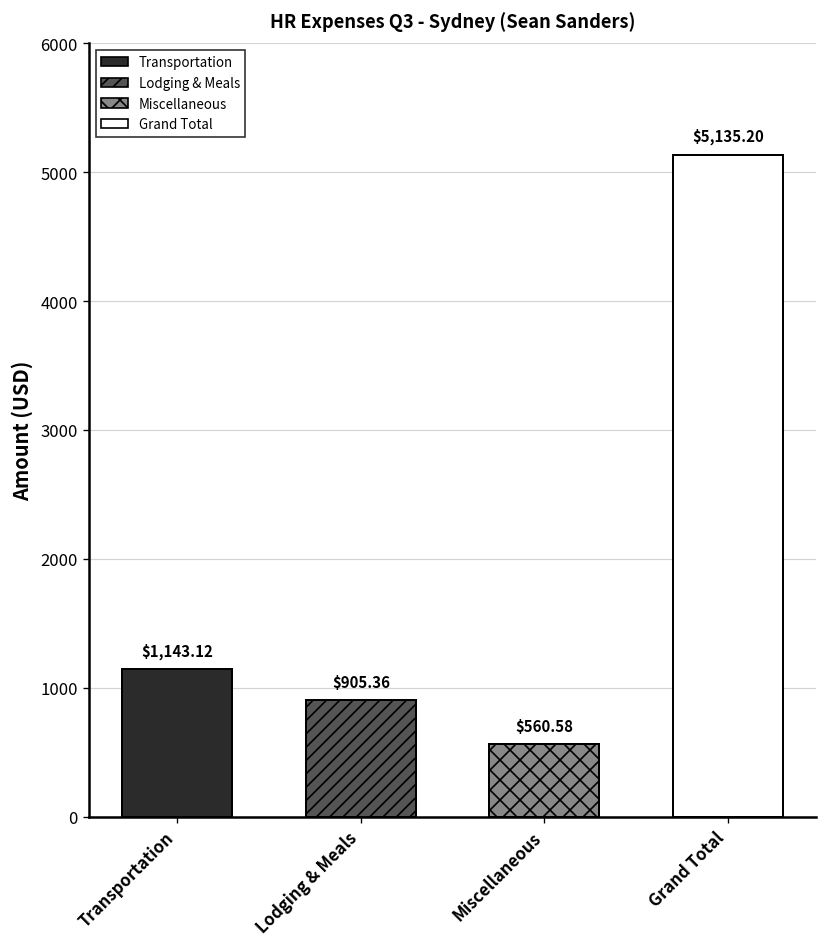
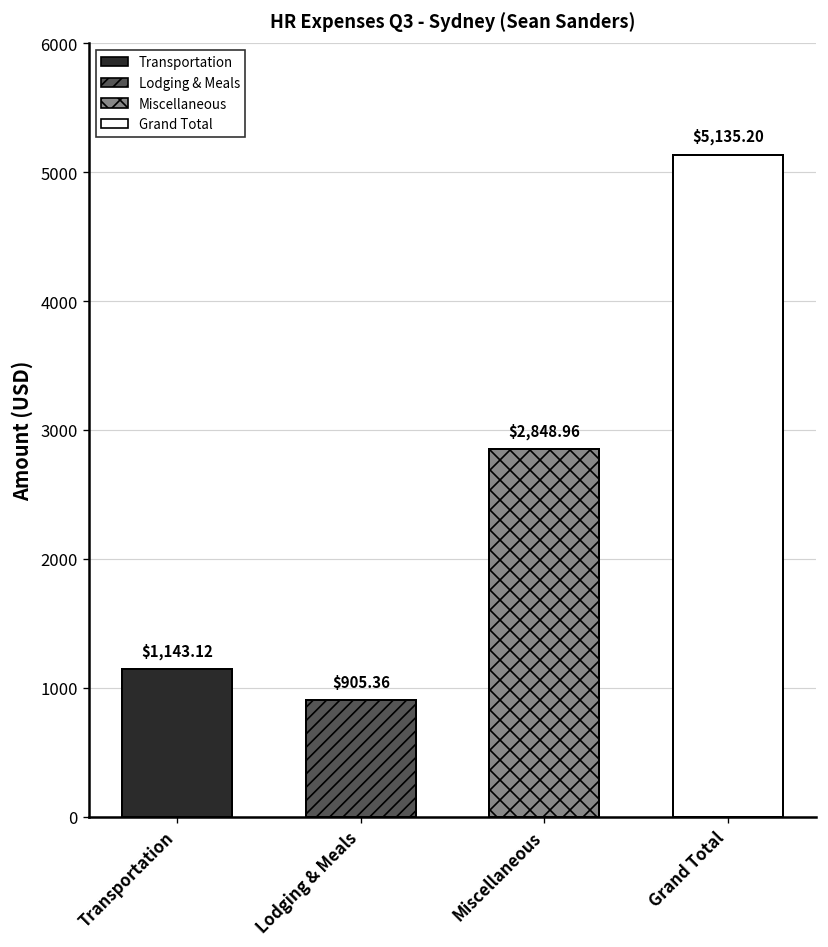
  {
    "Transportation": "$1,143.12",
    "Lodging & Meals": "$905.36",
-   "Miscellaneous": "$560.58",
+   "Miscellaneous": "$2,848.96",
    "Grand Total": "$5,135.20"
  }
